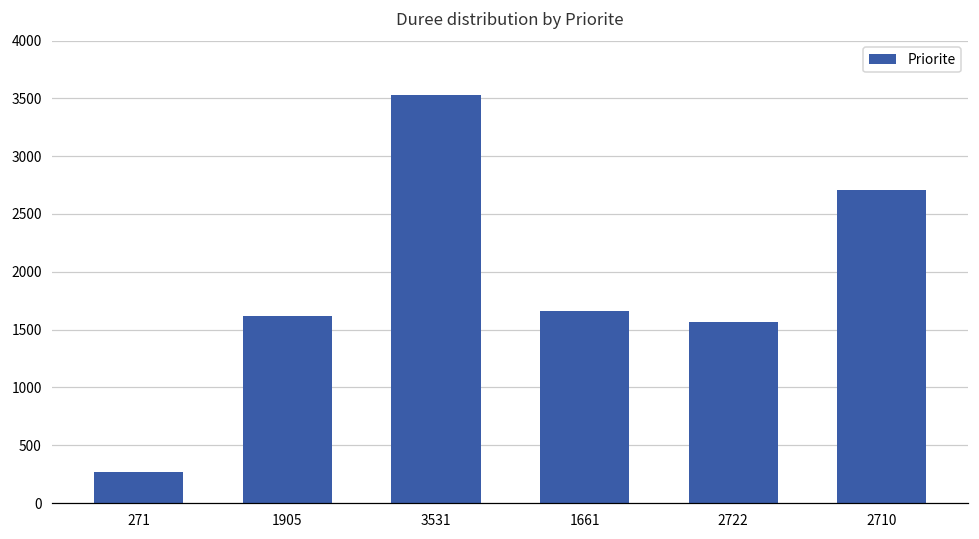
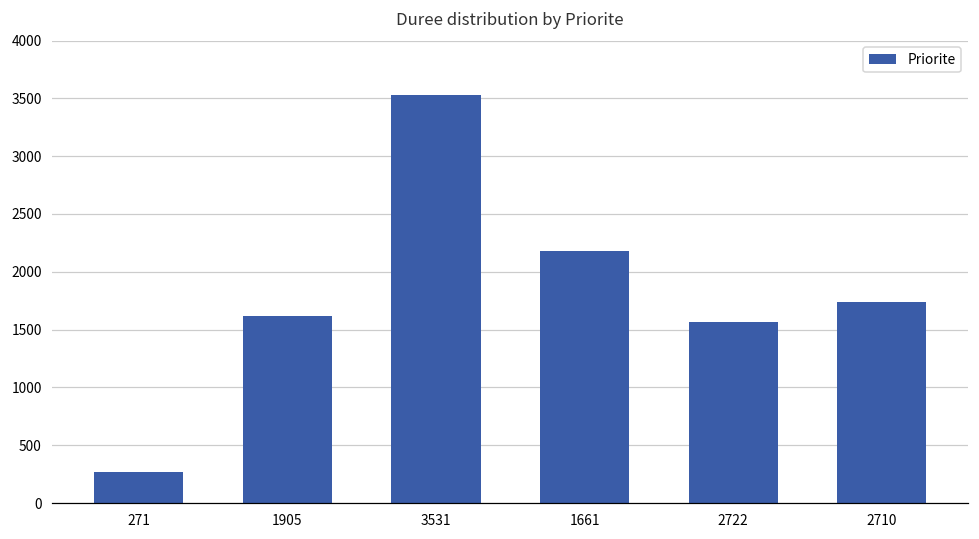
  {
    "271": 270,
    "1905": 1620,
    "3531": 3530,
-   "1661": 1660,
+   "1661": 2180,
    "2722": 1570,
-   "2710": 2710
+   "2710": 1740
  }
